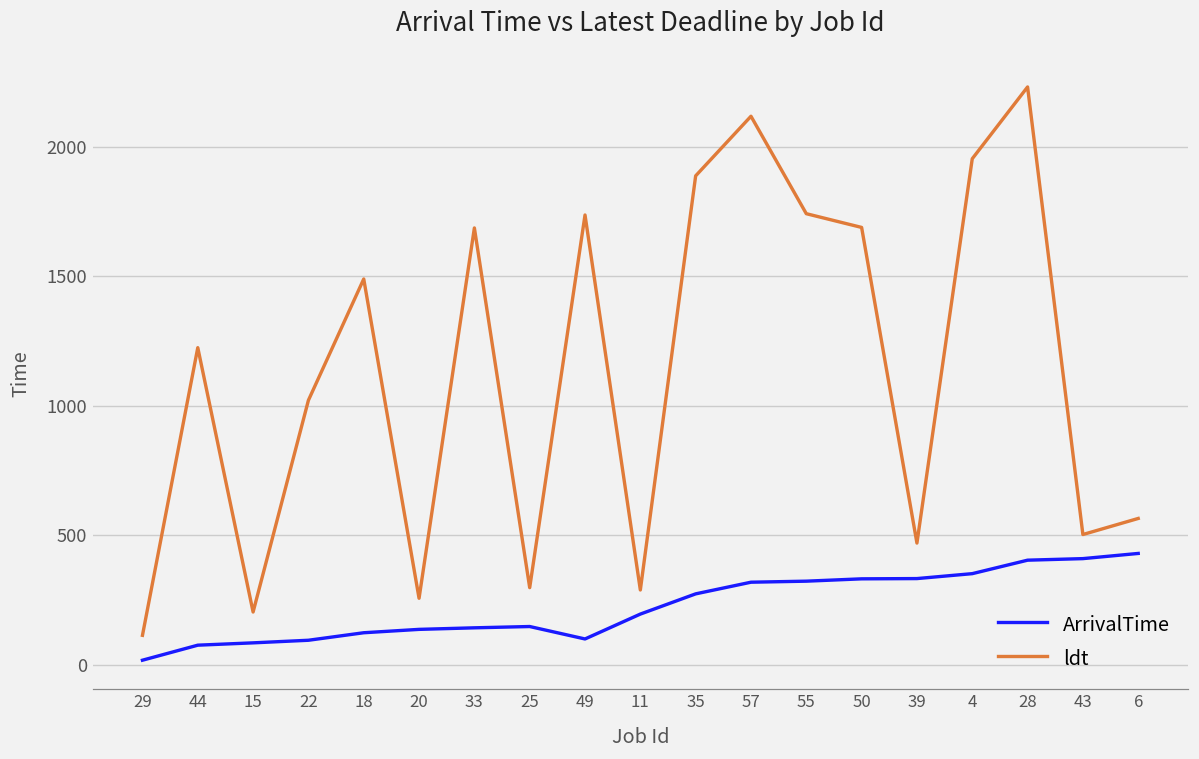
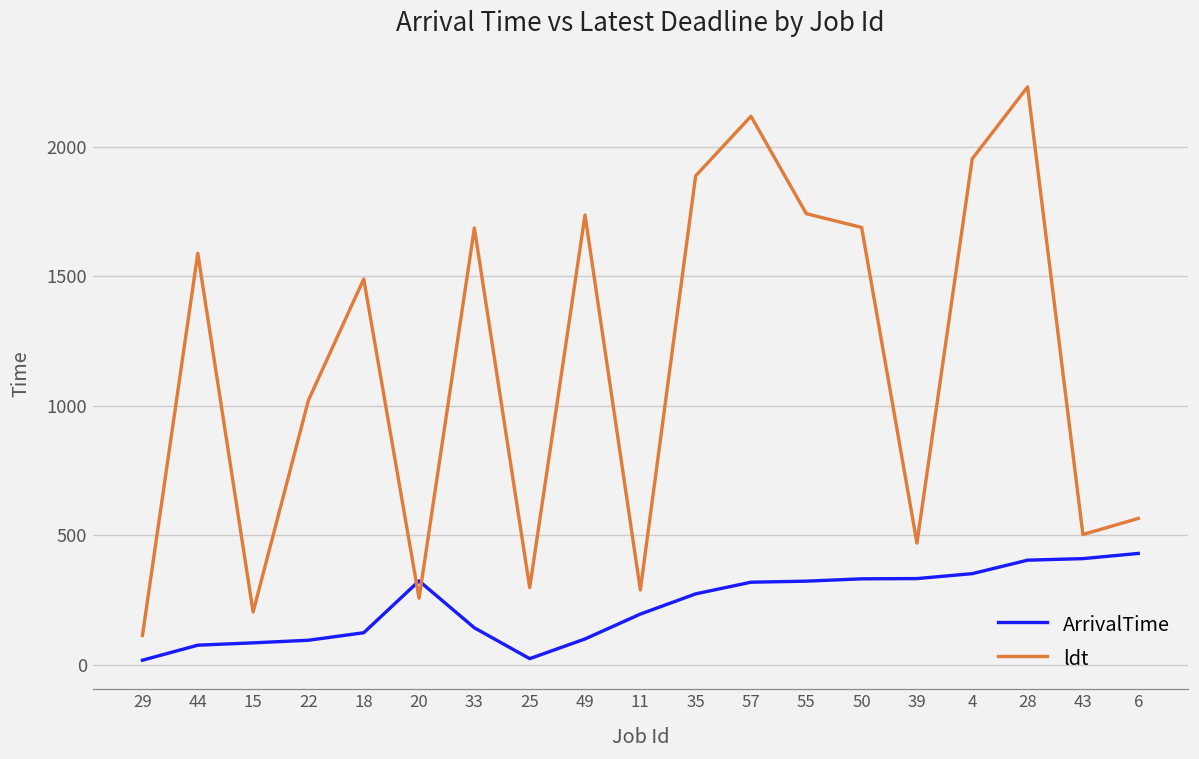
  {
    "ArrivalTime": {
      "29": 20,
      "44": 80,
      "15": 90,
      "22": 100,
      "18": 120,
-     "20": 140,
+     "20": 320,
      "33": 140,
-     "25": 150,
+     "25": 20,
      "49": 100,
      "11": 200,
      "35": 270,
      "57": 320,
      "55": 320,
      "50": 330,
      "39": 330,
      "4": 350,
      "28": 400,
      "43": 410,
      "6": 430
    },
    "ldt": {
      "29": 110,
-     "44": 1220,
+     "44": 1590,
      "15": 200,
      "22": 1020,
      "18": 1490,
      "20": 260,
      "33": 1690,
      "25": 300,
      "49": 1740,
      "11": 290,
      "35": 1890,
      "57": 2120,
      "55": 1740,
      "50": 1690,
      "39": 470,
      "4": 1950,
      "28": 2230,
      "43": 500,
      "6": 570
    }
  }
